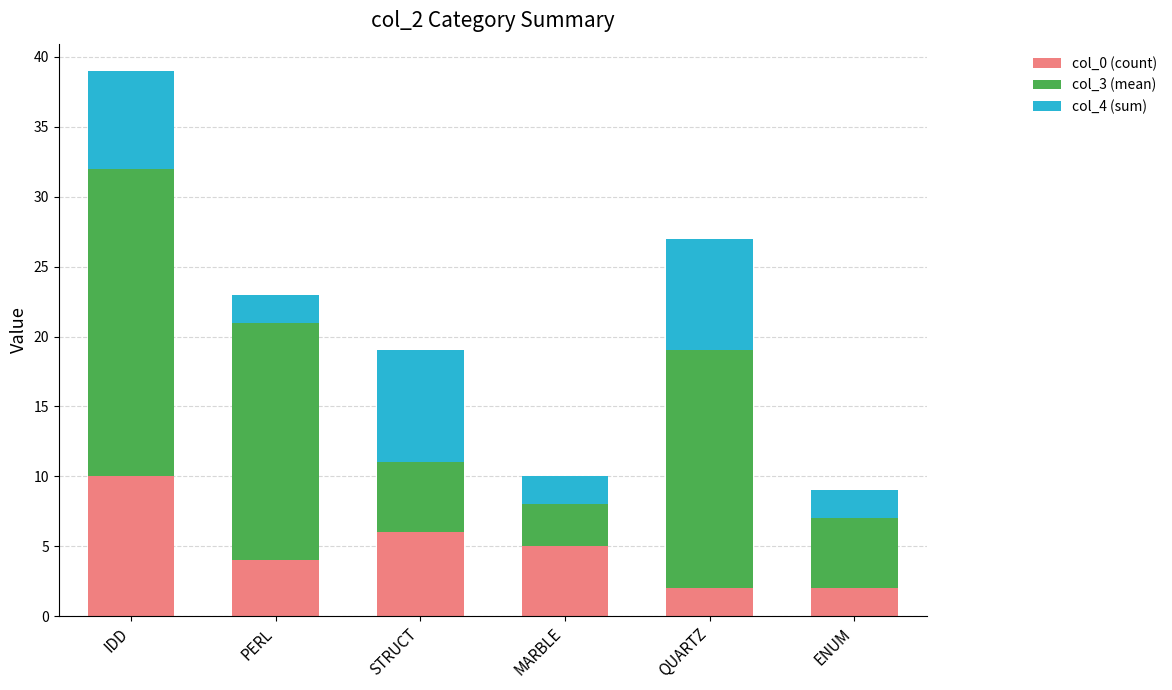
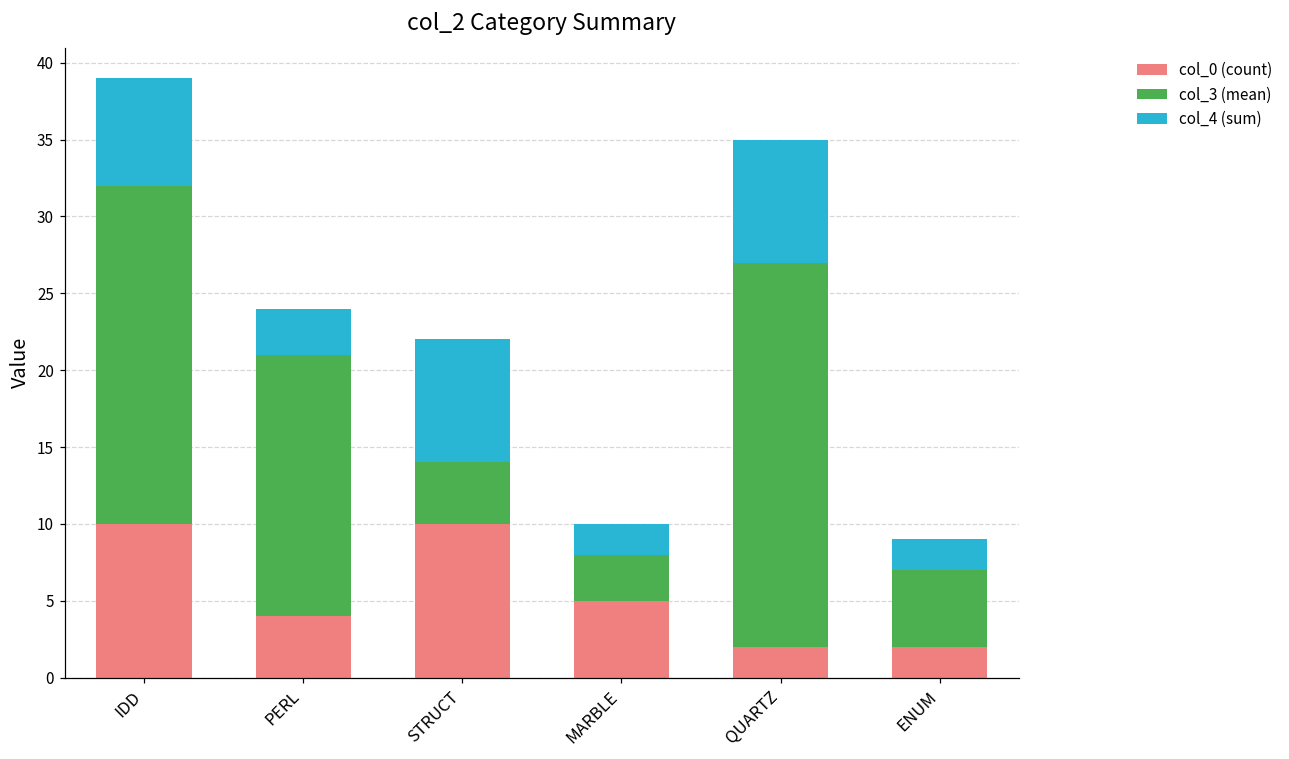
  {
    "col_0 (count)": {
      "IDD": 10,
      "PERL": 4,
-     "STRUCT": 6,
+     "STRUCT": 10,
      "MARBLE": 5,
      "QUARTZ": 2,
      "ENUM": 2
    },
    "col_3 (mean)": {
      "IDD": 22,
      "PERL": 17,
-     "STRUCT": 5,
+     "STRUCT": 4,
      "MARBLE": 3,
-     "QUARTZ": 17,
+     "QUARTZ": 25,
      "ENUM": 5
    },
    "col_4 (sum)": {
      "IDD": 7,
-     "PERL": 2,
+     "PERL": 3,
      "STRUCT": 8,
      "MARBLE": 2,
      "QUARTZ": 8,
      "ENUM": 2
    }
  }
